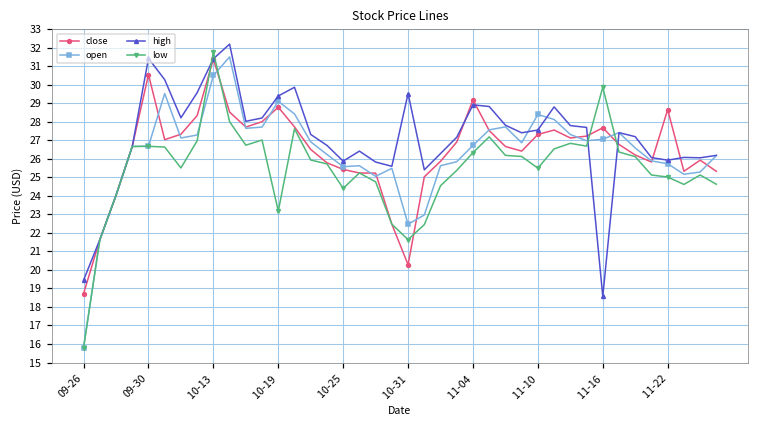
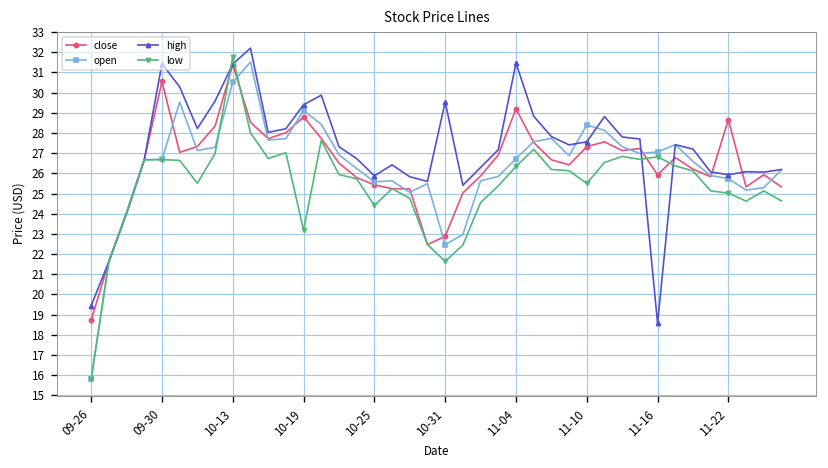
  {
    "close": {
      "09-26": 18.7,
      "09-30": 30.6,
      "10-19": 28.8,
-     "10-31": 20.3,
+     "10-31": 22.9,
      "11-04": 29.2,
      "11-10": 27.3,
-     "11-16": 27.7,
+     "11-16": 25.9,
      "11-22": 28.7
    },
    "open": {
      "10-13": 30.5,
      "10-19": 29.1,
      "10-31": 22.5,
      "11-04": 26.7,
      "11-10": 28.4,
      "11-16": 27.1,
      "11-22": 25.7
    },
    "high": {
      "09-26": 19.5,
      "10-19": 29.4,
      "10-25": 25.9,
      "10-31": 29.5,
-     "11-04": 28.9,
+     "11-04": 31.5,
      "11-10": 27.6,
      "11-16": 18.6,
      "11-22": 25.9
    },
    "low": {
      "10-13": 31.8,
      "10-19": 23.2,
      "10-25": 24.4,
      "10-31": 21.6,
      "11-04": 26.3,
      "11-10": 25.5,
-     "11-16": 29.9,
+     "11-16": 26.8,
      "11-22": 25.0
    }
  }
